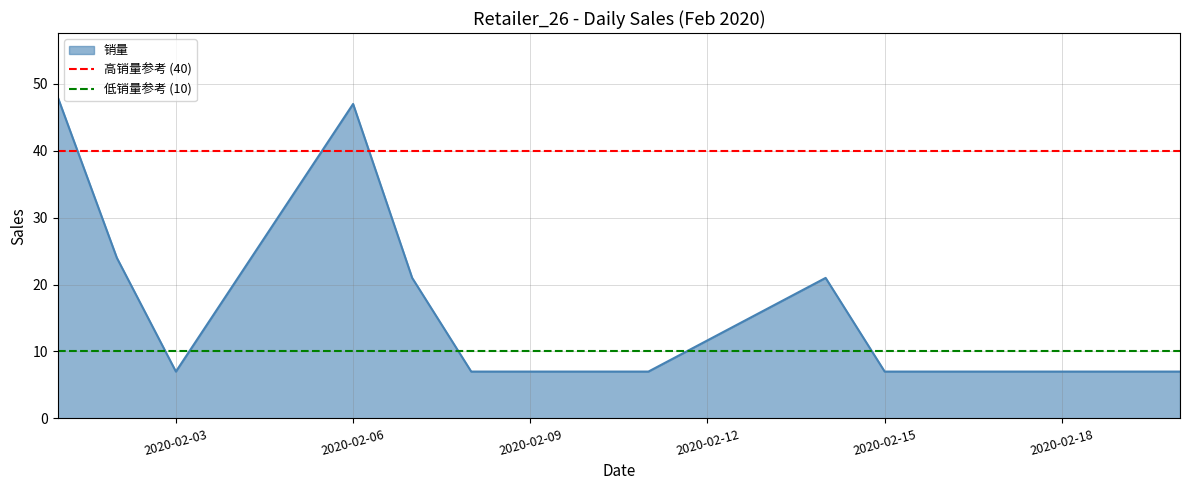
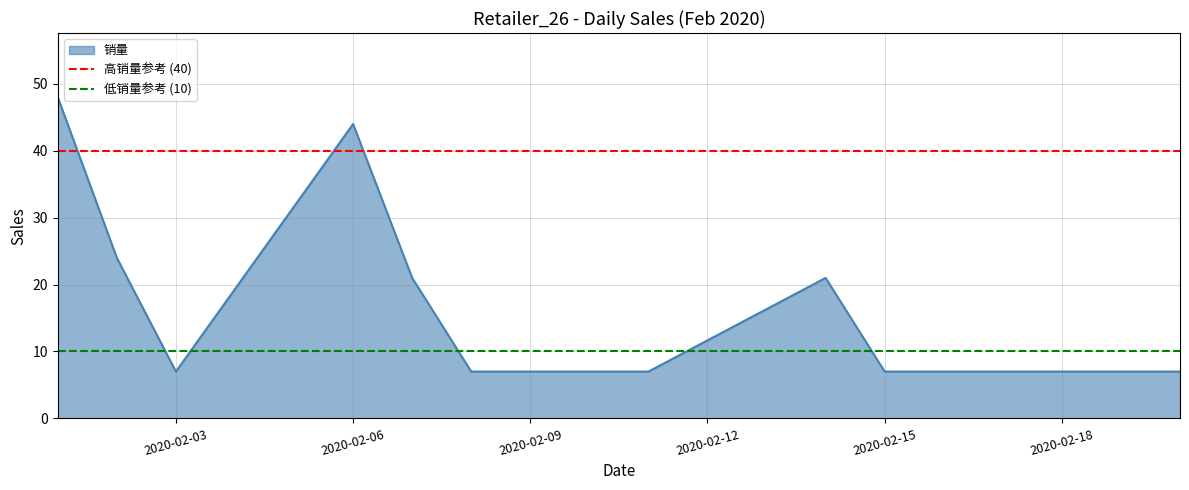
  {
    "2020-02-03": 7,
-   "2020-02-06": 47,
+   "2020-02-06": 44,
    "2020-02-09": 7,
    "2020-02-15": 7,
    "2020-02-18": 7
  }
